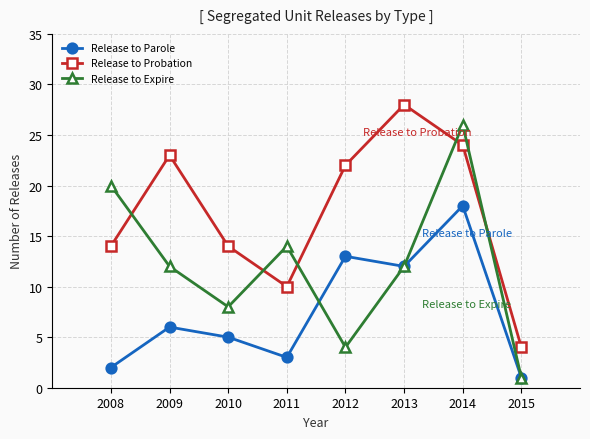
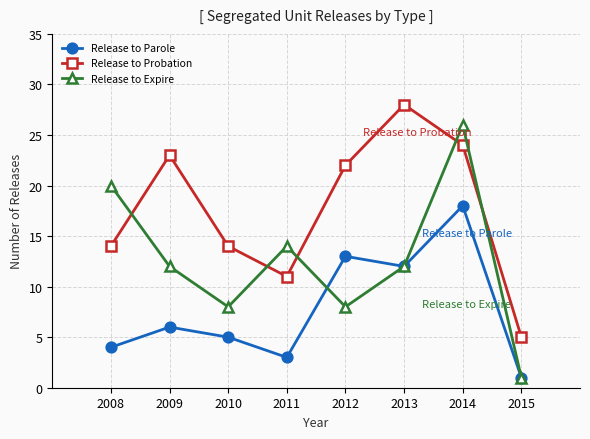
  {
    "Release to Parole": {
-     "2008": 2,
+     "2008": 4,
      "2009": 6,
      "2010": 5,
      "2011": 3,
      "2012": 13,
      "2014": 18
    },
    "Release to Probation": {
      "2008": 14,
      "2009": 23,
      "2010": 14,
-     "2011": 10,
+     "2011": 11,
      "2012": 22,
      "2013": 28,
      "2014": 24,
-     "2015": 4
+     "2015": 5
    },
    "Release to Expire": {
      "2008": 20,
      "2009": 12,
      "2010": 8,
      "2011": 14,
-     "2012": 4,
+     "2012": 8,
      "2014": 26
    }
  }
